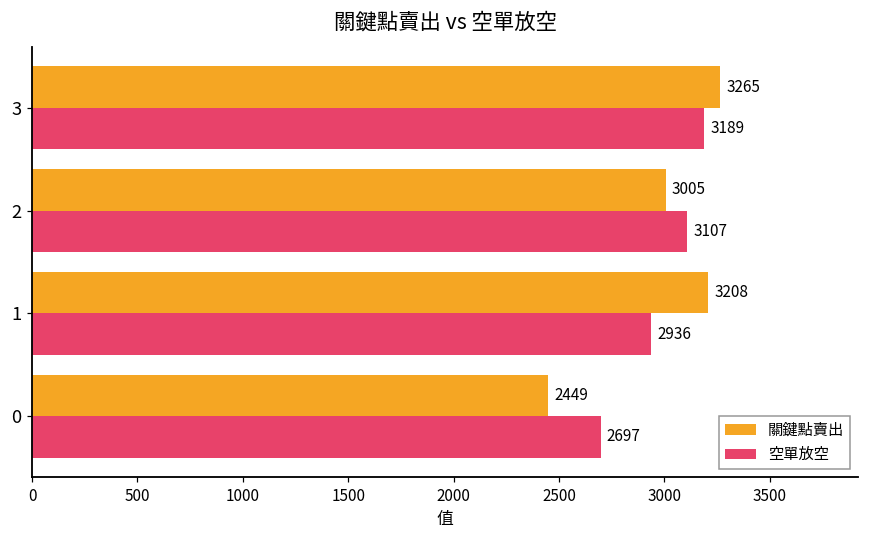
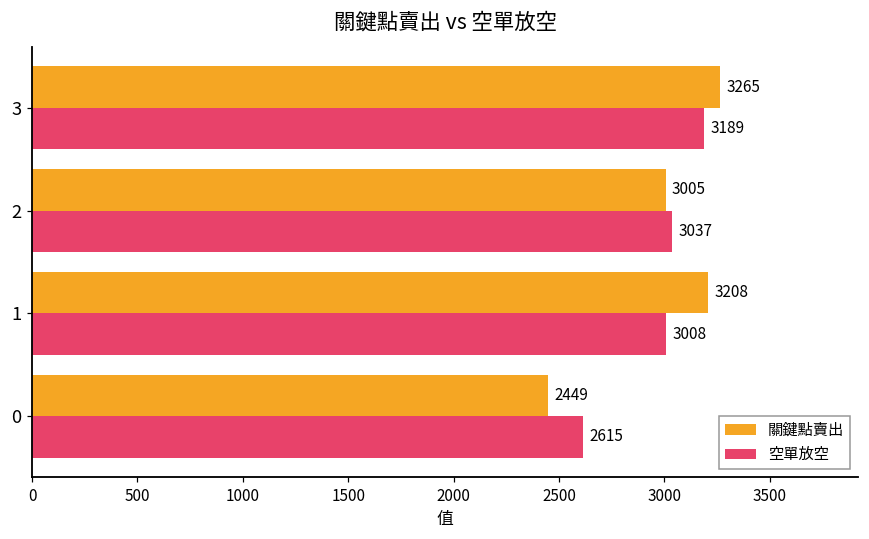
  {
    "關鍵點賣出": {
      "3": 3265,
      "2": 3005,
      "1": 3208,
      "0": 2449
    },
    "空單放空": {
      "3": 3189,
-     "2": 3107,
-     "1": 2936,
-     "0": 2697
+     "2": 3037,
+     "1": 3008,
+     "0": 2615
    }
  }
